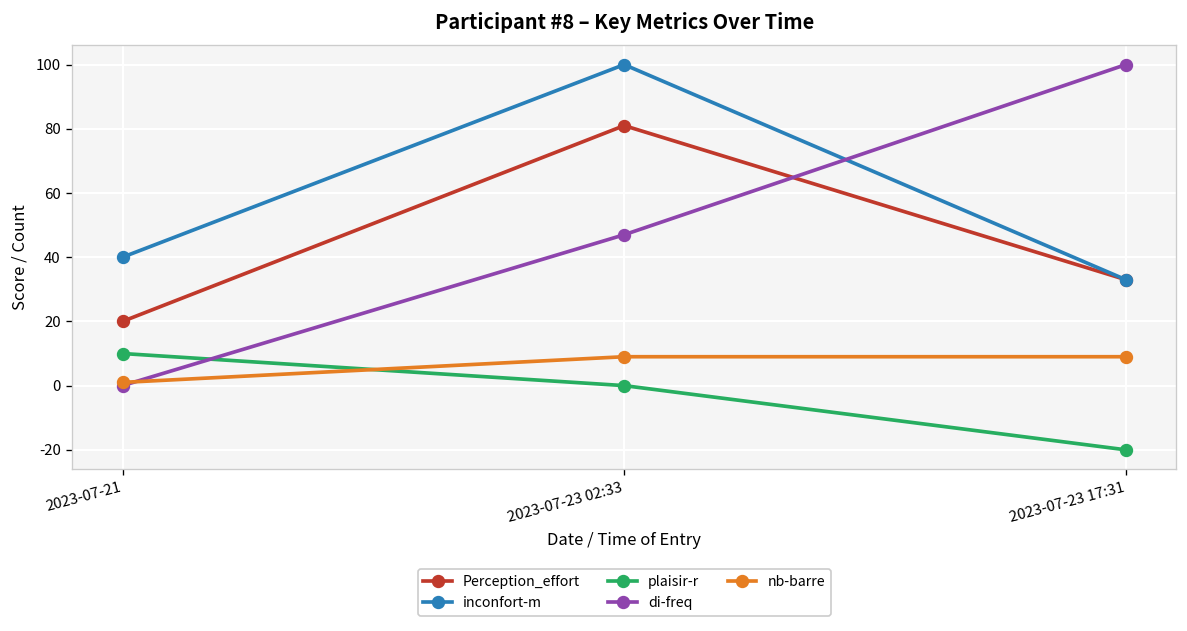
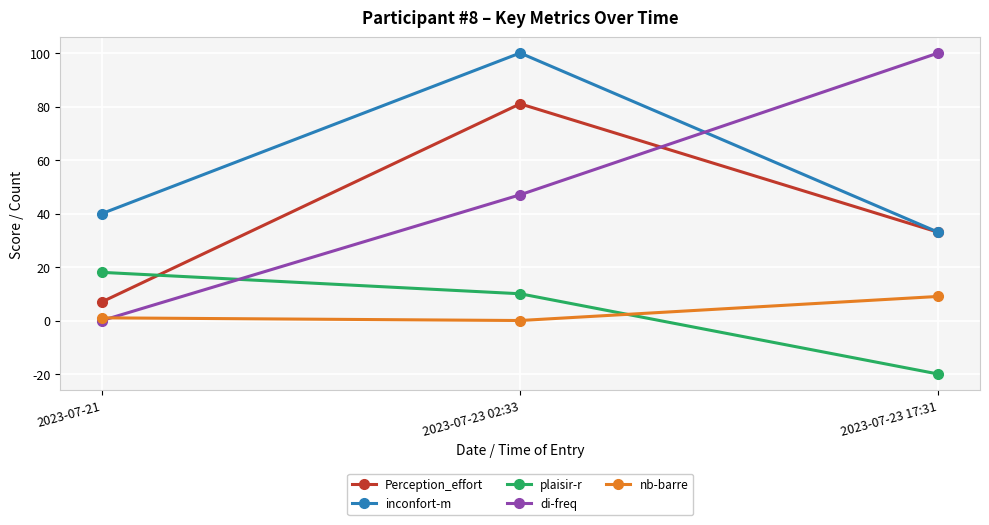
  {
    "Perception_effort": {
-     "2023-07-21": 20,
+     "2023-07-21": 7,
      "2023-07-23 02:33": 81
    },
    "inconfort-m": {
      "2023-07-21": 40,
      "2023-07-23 02:33": 100
    },
    "plaisir-r": {
-     "2023-07-21": 10,
-     "2023-07-23 02:33": 0,
+     "2023-07-21": 18,
+     "2023-07-23 02:33": 10,
      "2023-07-23 17:31": -20
    },
    "di-freq": {
      "2023-07-21": 0,
      "2023-07-23 02:33": 47,
      "2023-07-23 17:31": 100
    },
    "nb-barre": {
      "2023-07-21": 1,
-     "2023-07-23 02:33": 9,
+     "2023-07-23 02:33": 0,
      "2023-07-23 17:31": 9
    }
  }
